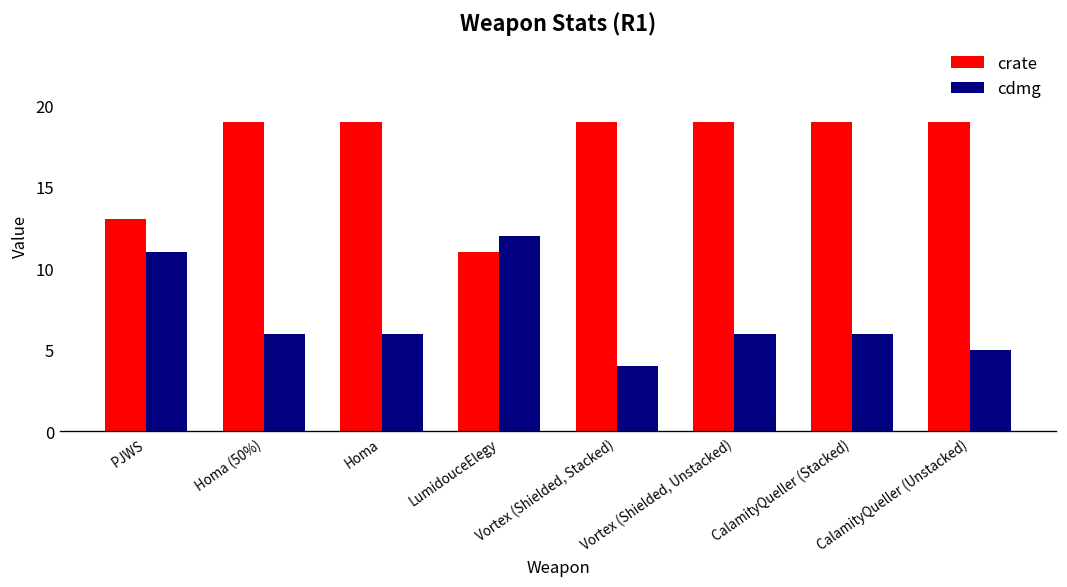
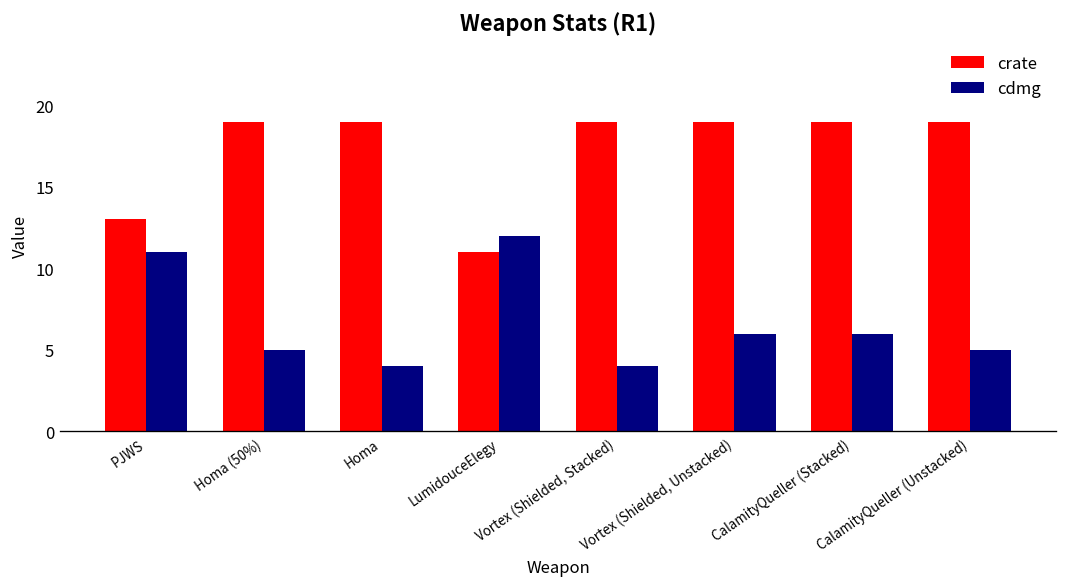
  {
    "crate": {
      "PJWS": 13,
      "Homa (50%)": 19,
      "Homa": 19,
      "LumidouceElegy": 11,
      "Vortex (Shielded, Stacked)": 19,
      "Vortex (Shielded, Unstacked)": 19,
      "CalamityQueller (Stacked)": 19,
      "CalamityQueller (Unstacked)": 19
    },
    "cdmg": {
      "PJWS": 11,
-     "Homa (50%)": 6,
-     "Homa": 6,
+     "Homa (50%)": 5,
+     "Homa": 4,
      "LumidouceElegy": 12,
      "Vortex (Shielded, Stacked)": 4,
      "Vortex (Shielded, Unstacked)": 6,
      "CalamityQueller (Stacked)": 6,
      "CalamityQueller (Unstacked)": 5
    }
  }
